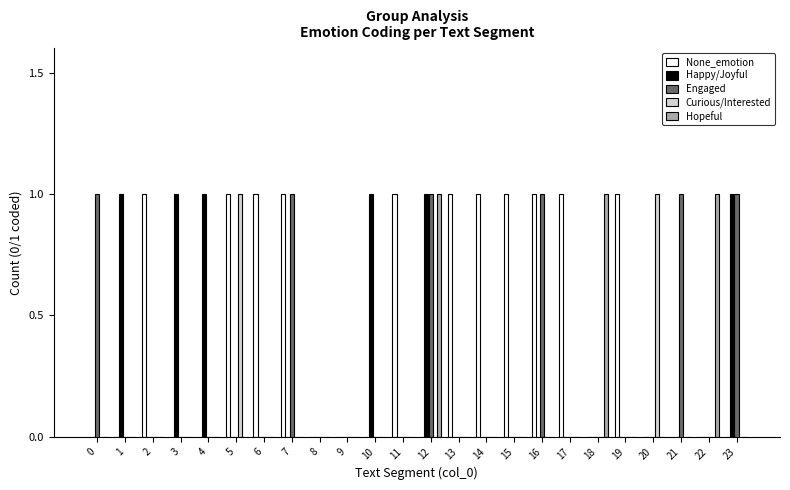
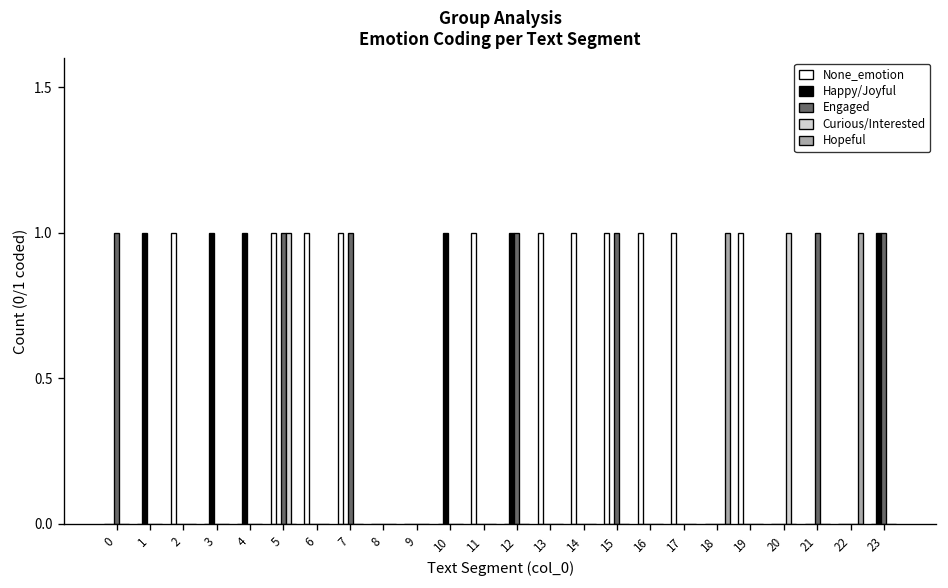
  {
    "None_emotion": {
      "0": 0,
      "1": 0,
      "2": 1,
      "3": 0,
      "4": 0,
      "5": 1,
      "6": 1,
      "7": 1,
      "8": 0,
      "9": 0,
      "10": 0,
      "11": 1,
      "12": 0,
      "13": 1,
      "14": 1,
      "15": 1,
      "16": 1,
      "17": 1,
      "18": 0,
      "19": 1,
      "20": 0,
      "21": 0,
      "22": 0,
      "23": 0
    },
    "Happy/Joyful": {
      "0": 0,
      "1": 1,
      "2": 0,
      "3": 1,
      "4": 1,
      "5": 0,
      "6": 0,
      "7": 0,
      "8": 0,
      "9": 0,
      "10": 1,
      "11": 0,
      "12": 1,
      "13": 0,
      "14": 0,
      "15": 0,
      "16": 0,
      "17": 0,
      "18": 0,
      "19": 0,
      "20": 0,
      "21": 0,
      "22": 0,
      "23": 1
    },
    "Engaged": {
      "0": 1,
      "1": 0,
      "2": 0,
      "3": 0,
      "4": 0,
-     "5": 0,
+     "5": 1,
      "6": 0,
      "7": 1,
      "8": 0,
      "9": 0,
      "10": 0,
      "11": 0,
      "12": 1,
      "13": 0,
      "14": 0,
-     "15": 0,
-     "16": 1,
+     "15": 1,
+     "16": 0,
      "17": 0,
      "18": 0,
      "19": 0,
      "20": 0,
      "21": 1,
      "22": 0,
      "23": 1
    },
    "Curious/Interested": {
      "0": 0,
      "1": 0,
      "2": 0,
      "3": 0,
      "4": 0,
      "5": 1,
      "6": 0,
      "7": 0,
      "8": 0,
      "9": 0,
      "10": 0,
      "11": 0,
      "12": 0,
      "13": 0,
      "14": 0,
      "15": 0,
      "16": 0,
      "17": 0,
      "18": 0,
      "19": 0,
      "20": 1,
      "21": 0,
      "22": 0,
      "23": 0
    },
    "Hopeful": {
      "0": 0,
      "1": 0,
      "2": 0,
      "3": 0,
      "4": 0,
      "5": 0,
      "6": 0,
      "7": 0,
      "8": 0,
      "9": 0,
      "10": 0,
      "11": 0,
-     "12": 1,
+     "12": 0,
      "13": 0,
      "14": 0,
      "15": 0,
      "16": 0,
      "17": 0,
      "18": 1,
      "19": 0,
      "20": 0,
      "21": 0,
      "22": 1,
      "23": 0
    }
  }
